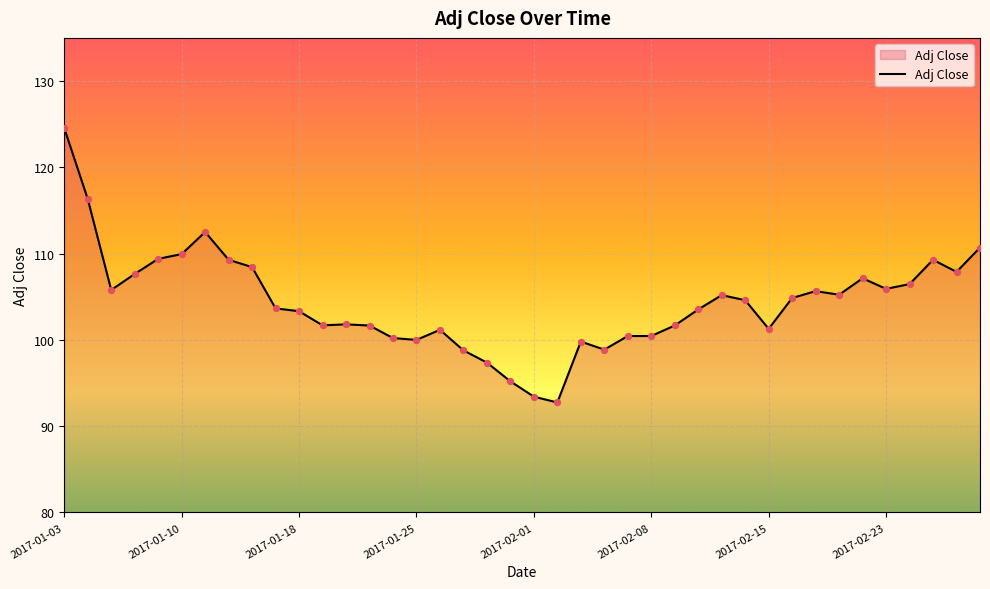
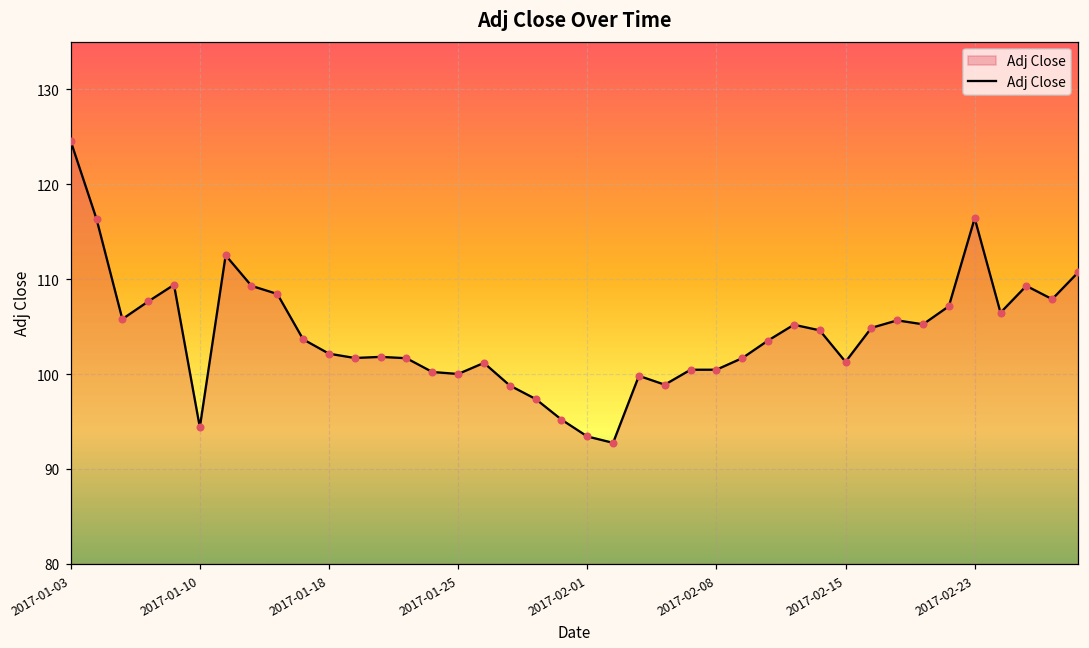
  {
    "2017-01-03": 125,
-   "2017-01-10": 110,
-   "2017-01-18": 103,
+   "2017-01-10": 94,
+   "2017-01-18": 102,
    "2017-01-25": 100,
    "2017-02-01": 93,
    "2017-02-08": 100,
    "2017-02-15": 101,
-   "2017-02-23": 106
+   "2017-02-23": 116
  }
